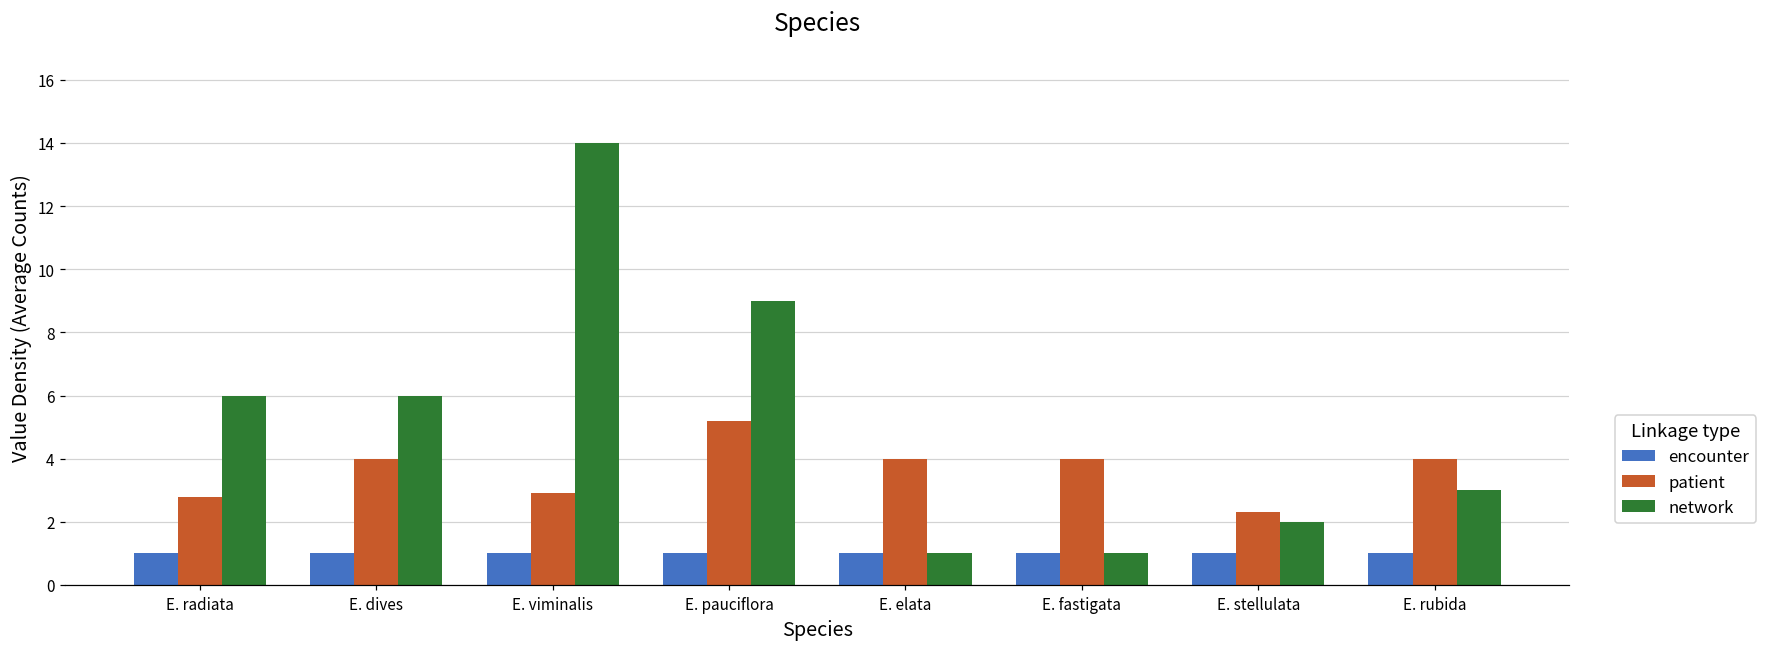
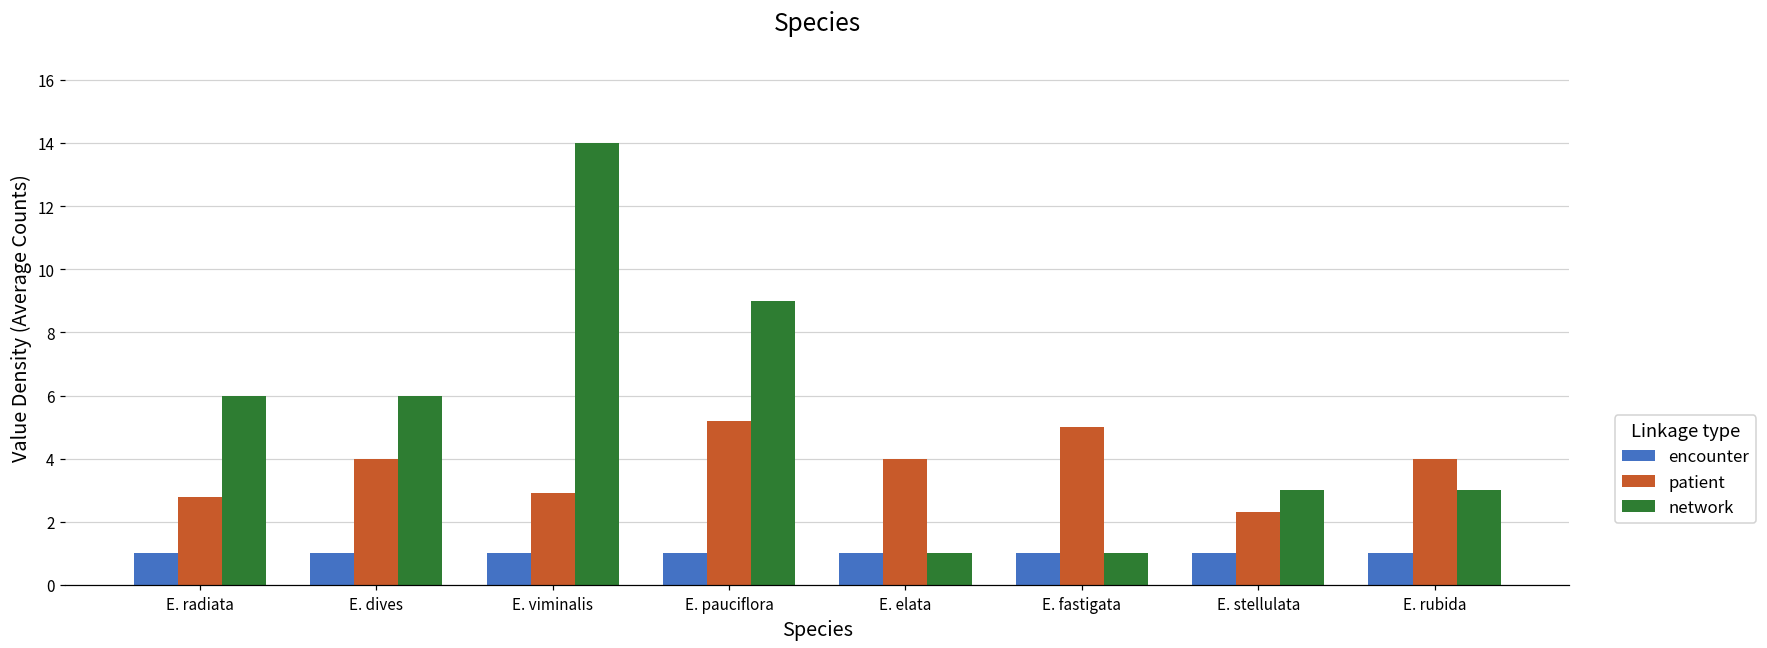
  {
    "encounter": {
      "E. radiata": 1.0,
      "E. dives": 1.0,
      "E. viminalis": 1.0,
      "E. pauciflora": 1.0,
      "E. elata": 1.0,
      "E. fastigata": 1.0,
      "E. stellulata": 1.0,
      "E. rubida": 1.0
    },
    "patient": {
      "E. radiata": 2.8,
      "E. dives": 4.0,
      "E. viminalis": 2.9,
      "E. pauciflora": 5.2,
      "E. elata": 4.0,
-     "E. fastigata": 4.0,
+     "E. fastigata": 5.0,
      "E. stellulata": 2.3,
      "E. rubida": 4.0
    },
    "network": {
      "E. radiata": 6,
      "E. dives": 6,
      "E. viminalis": 14,
      "E. pauciflora": 9,
      "E. elata": 1,
      "E. fastigata": 1,
-     "E. stellulata": 2,
+     "E. stellulata": 3,
      "E. rubida": 3
    }
  }
